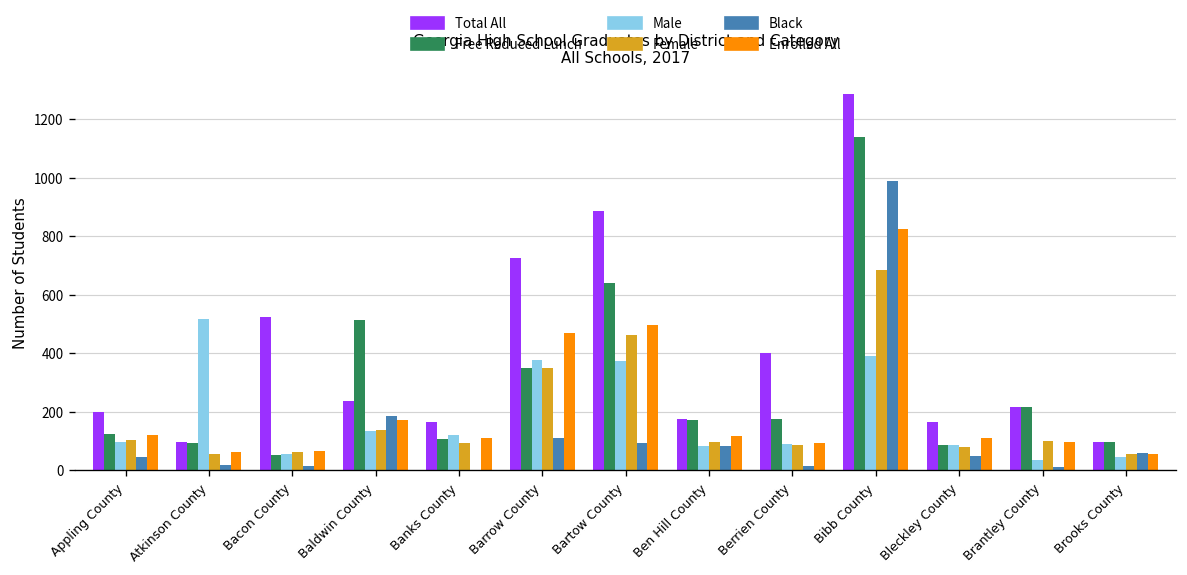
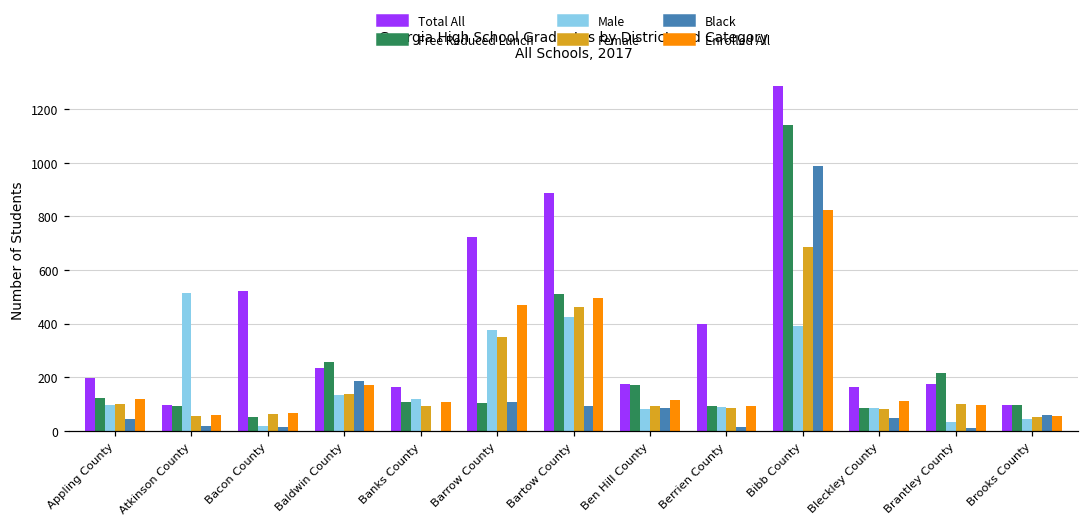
  {
    "Total All": {
      "Appling County": 200,
      "Atkinson County": 100,
      "Bacon County": 520,
      "Baldwin County": 240,
      "Banks County": 160,
      "Barrow County": 720,
      "Bartow County": 890,
      "Ben Hill County": 180,
      "Berrien County": 400,
      "Bibb County": 1290,
      "Bleckley County": 170,
-     "Brantley County": 220,
+     "Brantley County": 170,
      "Brooks County": 100
    },
    "Free Reduced Lunch": {
      "Appling County": 120,
      "Atkinson County": 90,
      "Bacon County": 50,
-     "Baldwin County": 510,
+     "Baldwin County": 260,
      "Banks County": 110,
-     "Barrow County": 350,
-     "Bartow County": 640,
+     "Barrow County": 100,
+     "Bartow County": 510,
      "Ben Hill County": 170,
-     "Berrien County": 170,
+     "Berrien County": 90,
      "Bibb County": 1140,
      "Bleckley County": 90,
      "Brantley County": 210,
      "Brooks County": 100
    },
    "Male": {
      "Appling County": 100,
      "Atkinson County": 520,
-     "Bacon County": 60,
+     "Bacon County": 20,
      "Baldwin County": 130,
      "Banks County": 120,
      "Barrow County": 380,
-     "Bartow County": 370,
+     "Bartow County": 420,
      "Ben Hill County": 80,
      "Berrien County": 90,
      "Bibb County": 390,
      "Bleckley County": 90,
      "Brantley County": 30,
      "Brooks County": 40
    }
  }
